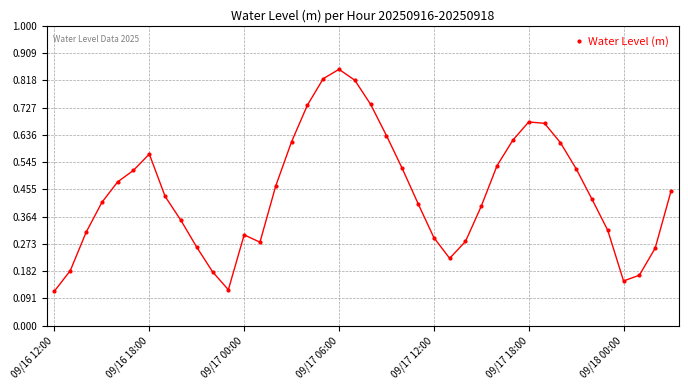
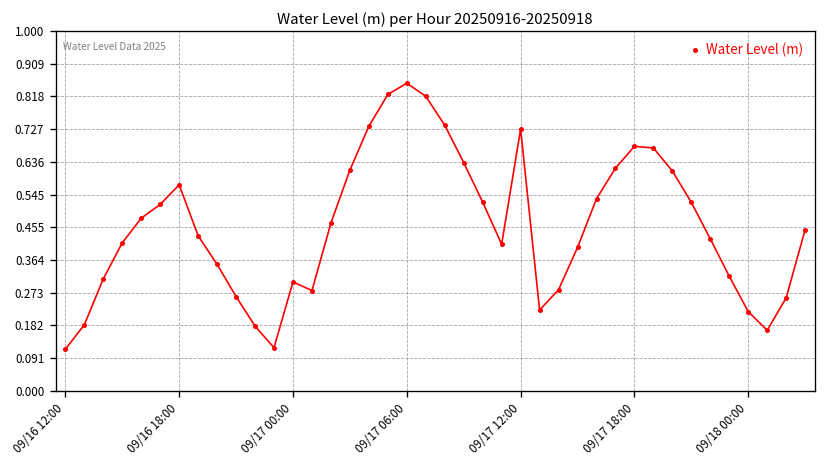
  {
    "09/16 12:00": 0.12,
    "09/16 18:00": 0.57,
    "09/17 00:00": 0.30,
    "09/17 06:00": 0.85,
-   "09/17 12:00": 0.29,
+   "09/17 12:00": 0.73,
    "09/17 18:00": 0.68,
-   "09/18 00:00": 0.15
+   "09/18 00:00": 0.22
  }
